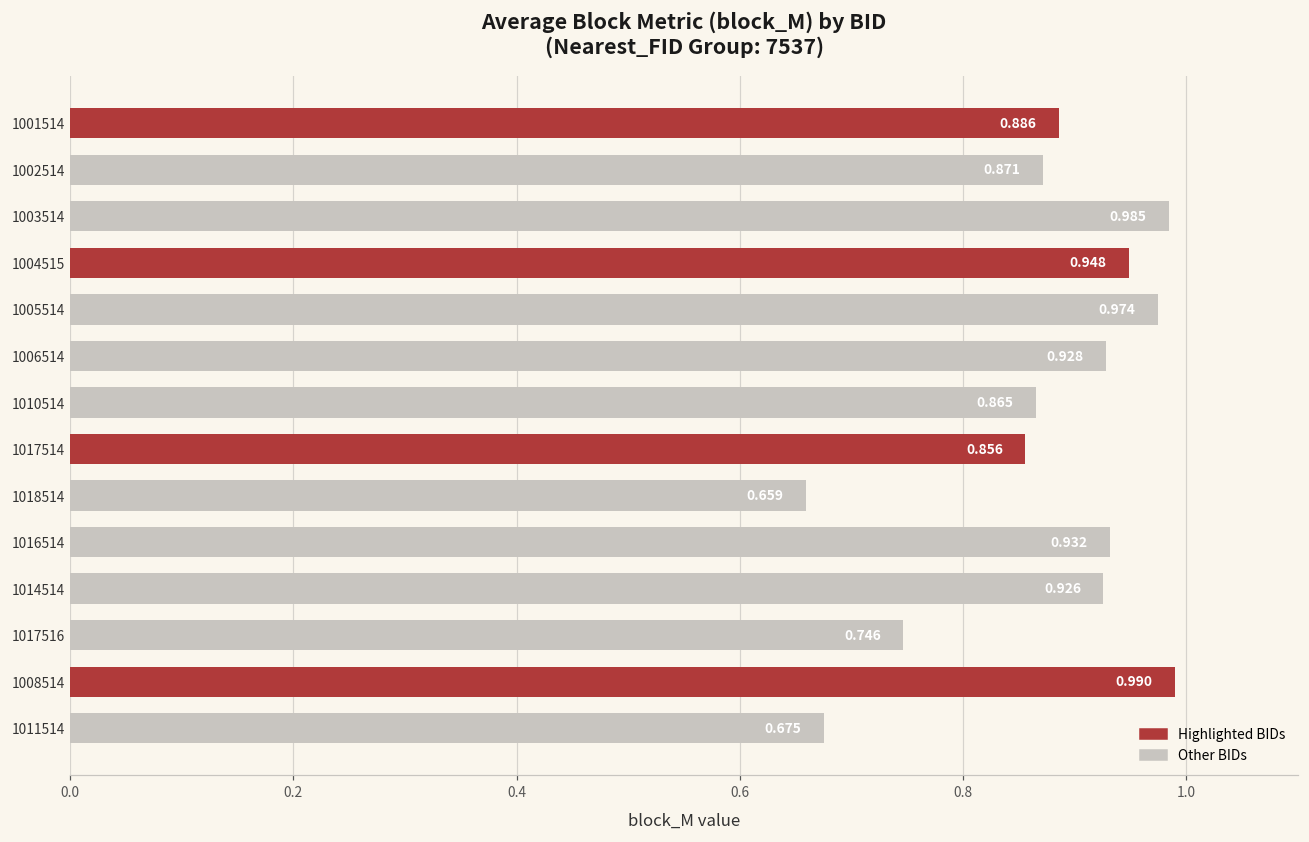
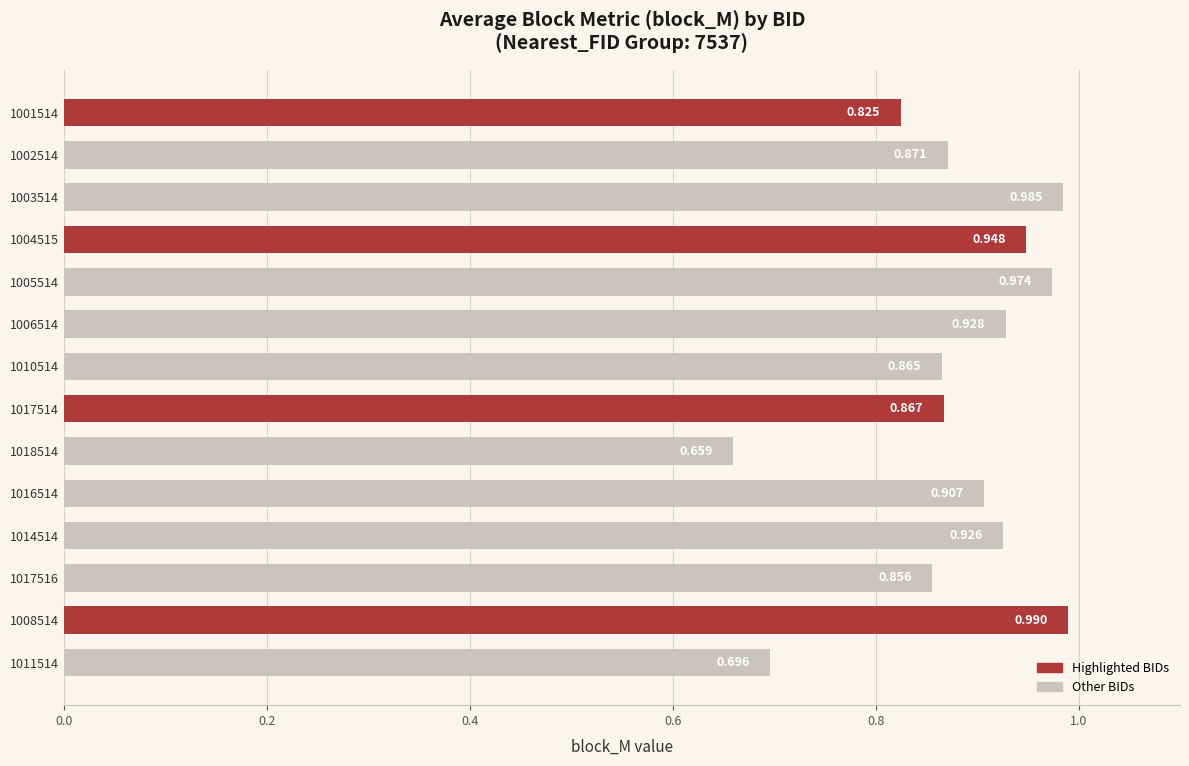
  {
-   "1001514": 0.886,
+   "1001514": 0.825,
    "1002514": 0.871,
    "1003514": 0.985,
    "1004515": 0.948,
    "1005514": 0.974,
    "1006514": 0.928,
    "1010514": 0.865,
-   "1017514": 0.856,
+   "1017514": 0.867,
    "1018514": 0.659,
-   "1016514": 0.932,
+   "1016514": 0.907,
    "1014514": 0.926,
-   "1017516": 0.746,
+   "1017516": 0.856,
    "1008514": 0.990,
-   "1011514": 0.675
+   "1011514": 0.696
  }
